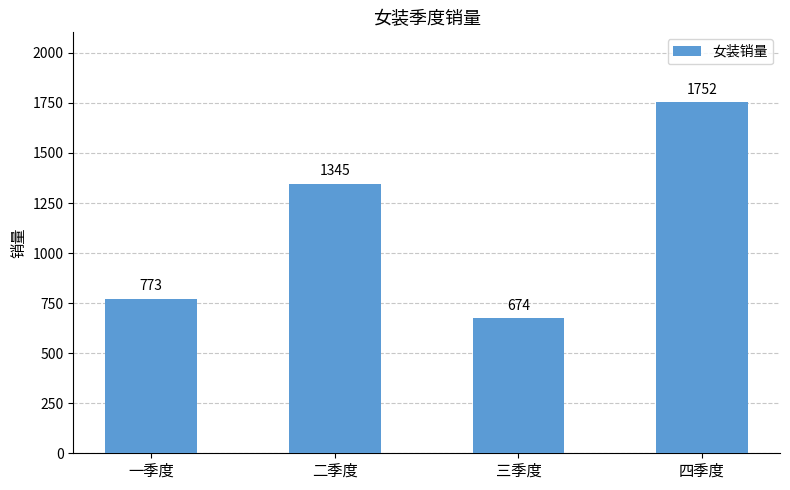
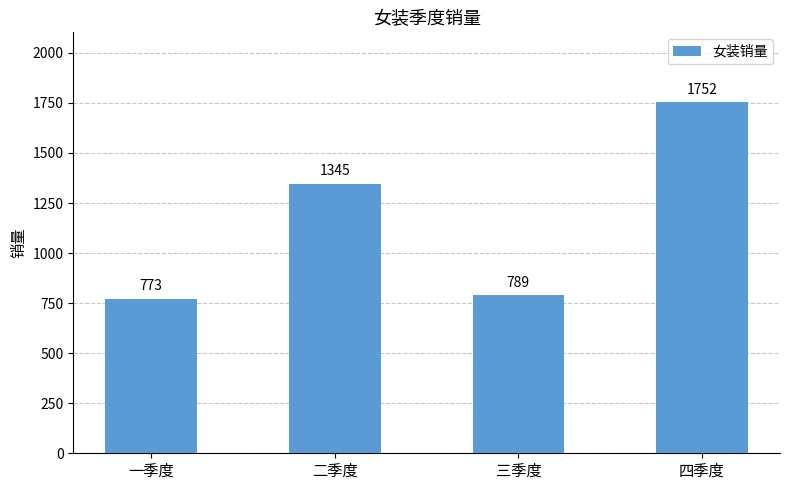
  {
    "一季度": 773,
    "二季度": 1345,
-   "三季度": 674,
+   "三季度": 789,
    "四季度": 1752
  }
